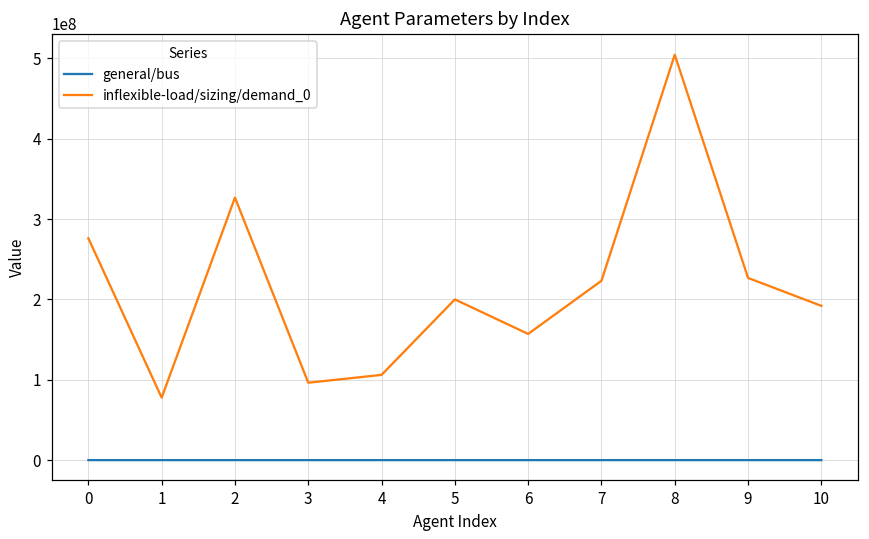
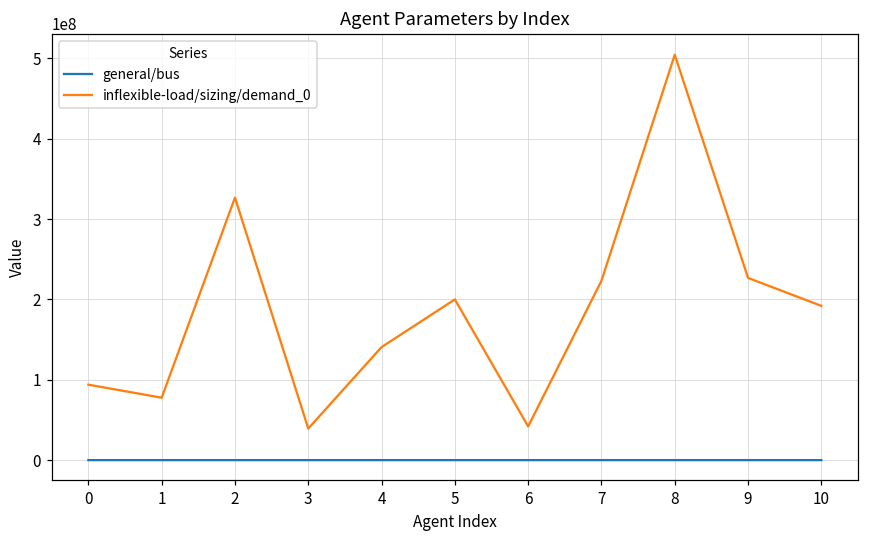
  {
    "general/bus": {
      "0": 0,
      "1": 0,
      "2": 0,
      "3": 0,
      "4": 0,
      "5": 0,
      "6": 0,
      "7": 0,
      "8": 0,
      "9": 0,
      "10": 0
    },
    "inflexible-load/sizing/demand_0": {
-     "0": 280000000,
+     "0": 90000000,
      "1": 80000000,
      "2": 330000000,
-     "3": 100000000,
-     "4": 110000000,
+     "3": 40000000,
+     "4": 140000000,
      "5": 200000000,
-     "6": 160000000,
+     "6": 40000000,
      "7": 220000000,
      "8": 500000000,
      "9": 230000000,
      "10": 190000000
    }
  }
